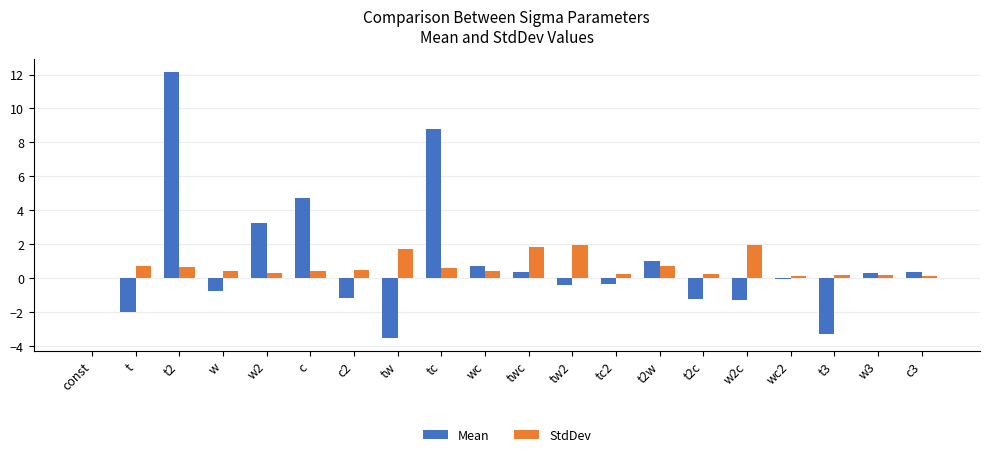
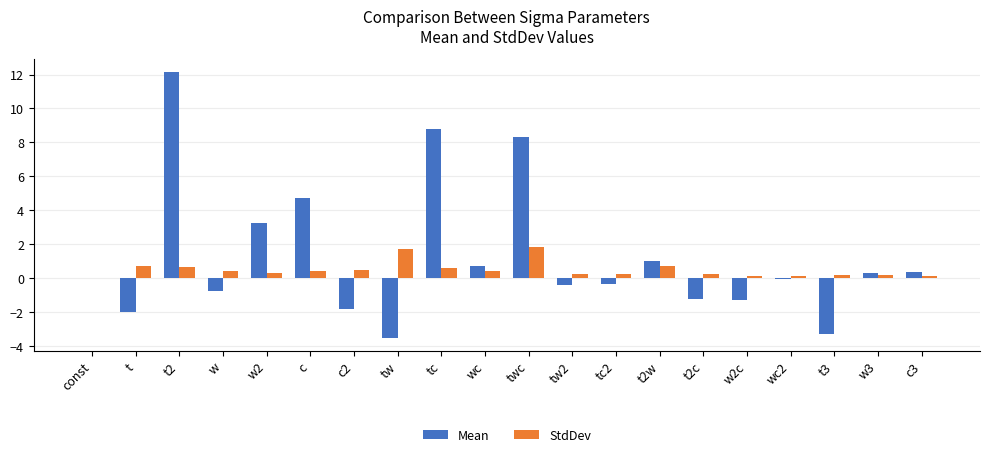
  {
    "Mean": {
      "t": -2.0,
      "t2": 12.1,
      "w": -0.8,
      "w2": 3.2,
      "c": 4.7,
-     "c2": -1.2,
+     "c2": -1.8,
      "tw": -3.5,
      "tc": 8.8,
      "wc": 0.7,
-     "twc": 0.4,
+     "twc": 8.3,
      "tw2": -0.4,
      "tc2": -0.4,
      "t2w": 1.0,
      "t2c": -1.2,
      "w2c": -1.3,
      "t3": -3.3,
      "w3": 0.3,
      "c3": 0.4
    },
    "StdDev": {
      "t": 0.7,
      "t2": 0.7,
      "w": 0.4,
      "w2": 0.3,
      "c": 0.4,
      "c2": 0.5,
      "tw": 1.7,
      "tc": 0.6,
      "wc": 0.4,
      "twc": 1.8,
-     "tw2": 2.0,
+     "tw2": 0.3,
      "tc2": 0.3,
      "t2w": 0.7,
      "t2c": 0.2,
-     "w2c": 2.0,
+     "w2c": 0.1,
      "t3": 0.2,
      "w3": 0.2
    }
  }
